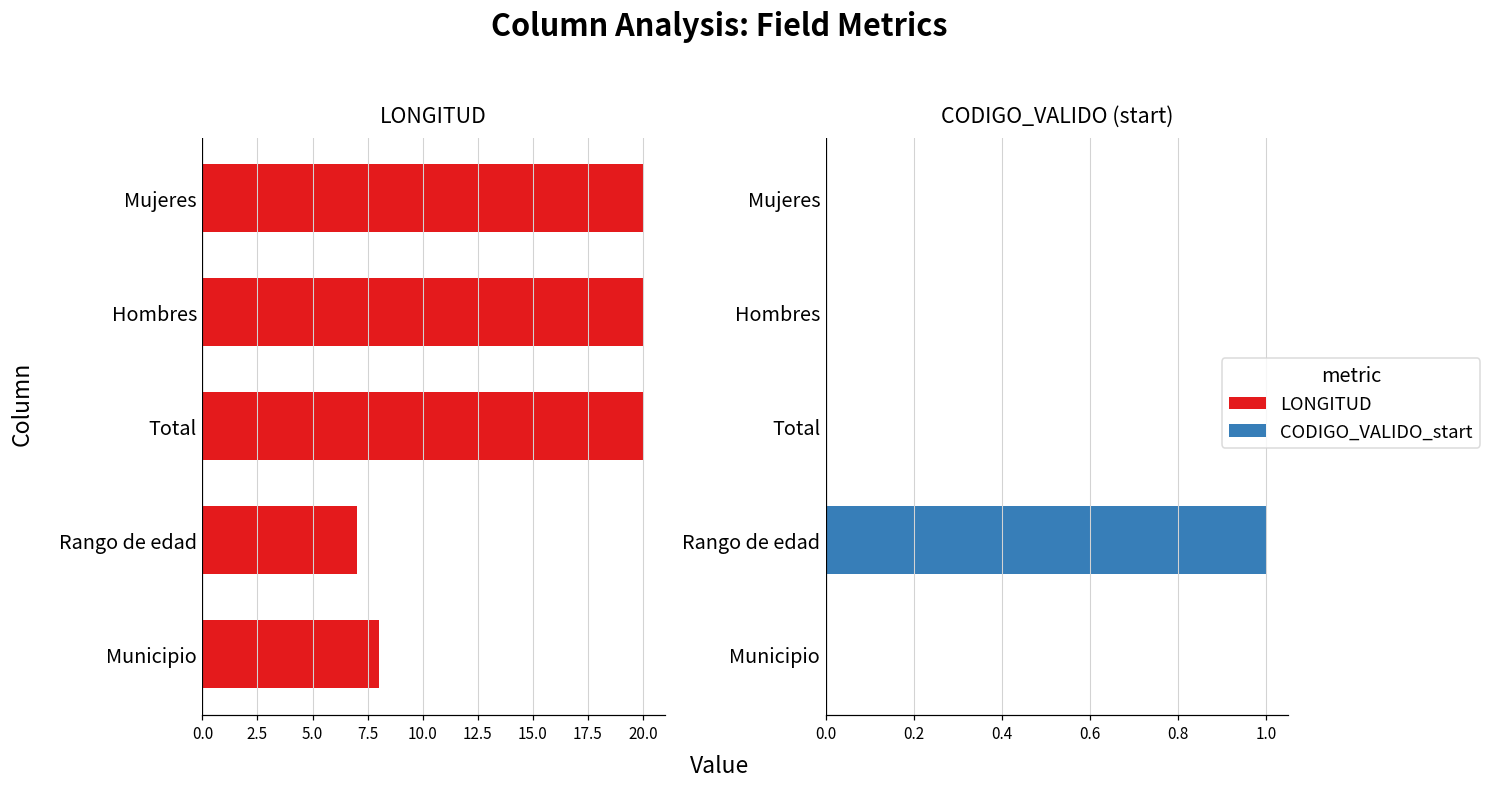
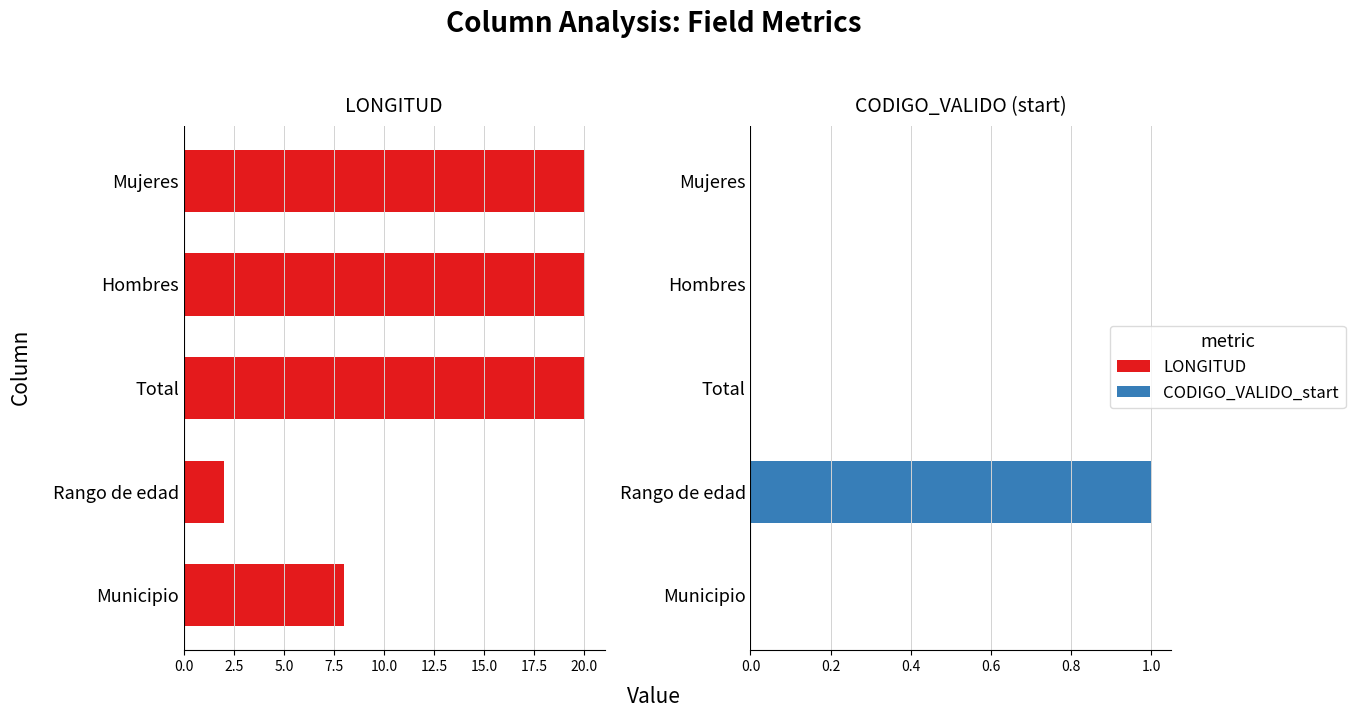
  {
    "LONGITUD": {
      "Mujeres": 20,
      "Hombres": 20,
      "Total": 20,
-     "Rango de edad": 7,
+     "Rango de edad": 2,
      "Municipio": 8
    },
    "CODIGO_VALIDO (start)": {
      "Mujeres": 0.00,
      "Hombres": 0.00,
      "Total": 0.00,
      "Rango de edad": 1.00,
      "Municipio": 0.00
    }
  }
